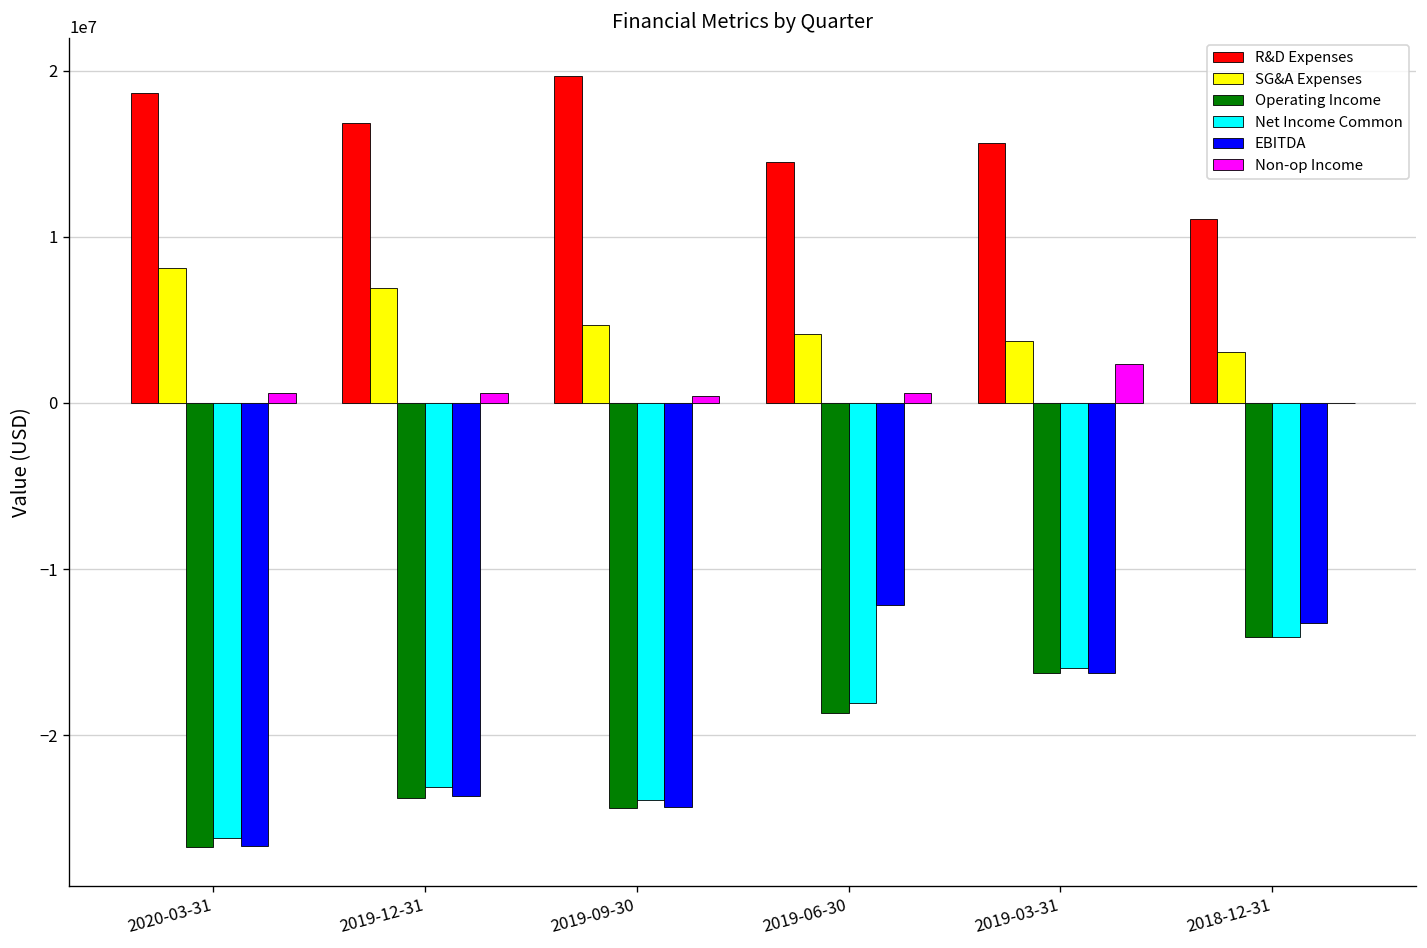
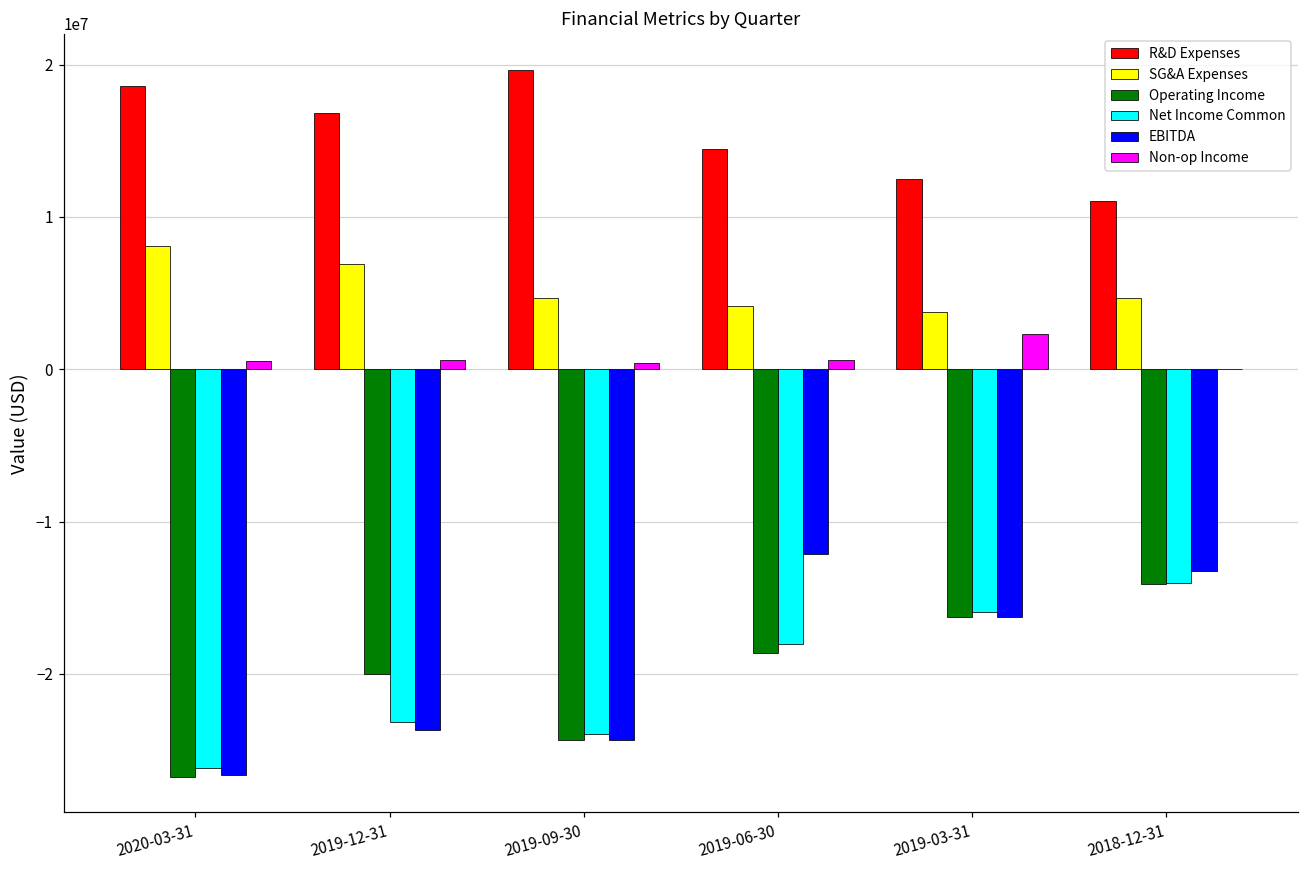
  {
    "R&D Expenses": {
      "2020-03-31": 18600000,
      "2019-12-31": 16800000,
      "2019-09-30": 19700000,
      "2019-06-30": 14500000,
-     "2019-03-31": 15600000,
+     "2019-03-31": 12500000,
      "2018-12-31": 11000000
    },
    "SG&A Expenses": {
      "2020-03-31": 8100000,
      "2019-12-31": 6900000,
      "2019-09-30": 4700000,
      "2019-06-30": 4100000,
      "2019-03-31": 3700000,
-     "2018-12-31": 3000000
+     "2018-12-31": 4700000
    },
    "Operating Income": {
      "2020-03-31": -26700000,
-     "2019-12-31": -23800000,
+     "2019-12-31": -20000000,
      "2019-09-30": -24400000,
      "2019-06-30": -18600000,
      "2019-03-31": -16300000,
      "2018-12-31": -14100000
    },
    "Net Income Common": {
      "2020-03-31": -26200000,
      "2019-12-31": -23100000,
      "2019-09-30": -23900000,
      "2019-06-30": -18000000,
      "2019-03-31": -15900000,
      "2018-12-31": -14100000
    },
    "EBITDA": {
      "2020-03-31": -26700000,
      "2019-12-31": -23700000,
      "2019-09-30": -24300000,
      "2019-06-30": -12200000,
      "2019-03-31": -16200000,
      "2018-12-31": -13300000
    },
    "Non-op Income": {
      "2020-03-31": 600000,
      "2019-12-31": 600000,
      "2019-09-30": 400000,
      "2019-06-30": 600000,
      "2019-03-31": 2300000
    }
  }
